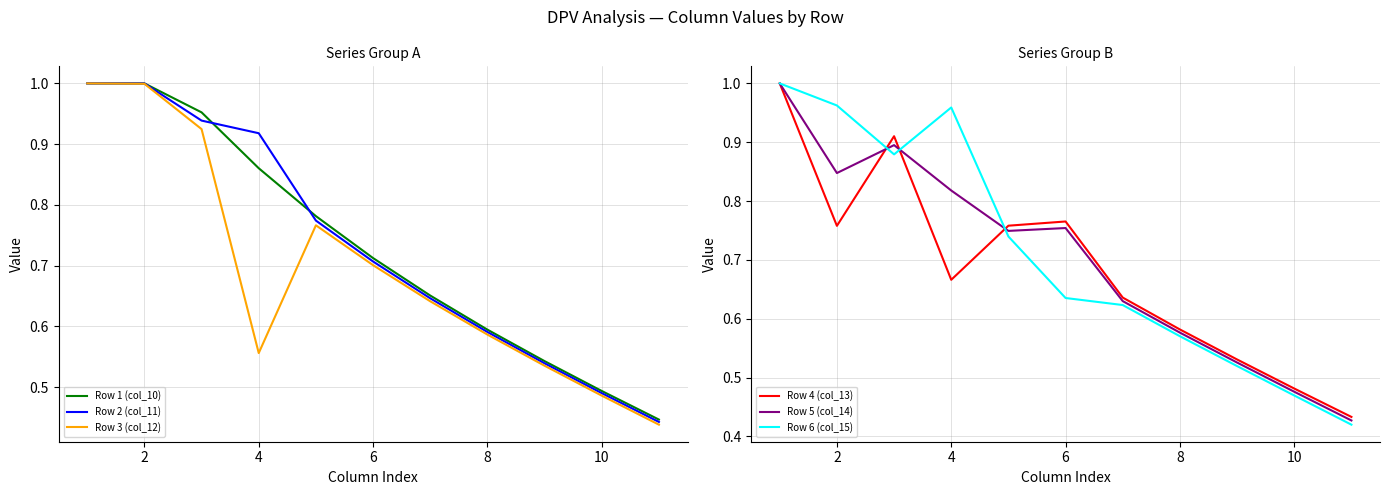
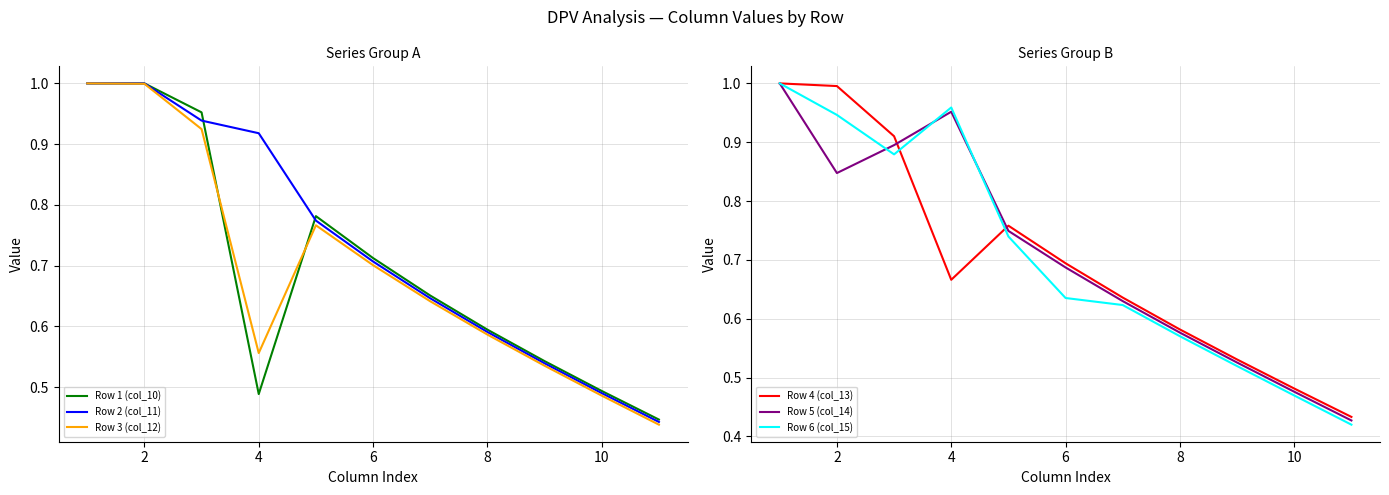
  {
    "Series Group A": {
      "Row 1 (col_10)": {
-       "4": 0.86,
+       "4": 0.49,
        "6": 0.71
      },
      "Row 2 (col_11)": {
        "4": 0.92,
        "6": 0.71
      },
      "Row 3 (col_12)": {
        "4": 0.56,
        "6": 0.70,
        "8": 0.59
      }
    },
    "Series Group B": {
      "Row 4 (col_13)": {
-       "2": 0.76,
+       "2": 1.00,
        "4": 0.67,
-       "6": 0.77,
+       "6": 0.69,
        "8": 0.58,
        "10": 0.48
      },
      "Row 5 (col_14)": {
        "2": 0.85,
-       "4": 0.82,
-       "6": 0.75,
+       "4": 0.95,
+       "6": 0.69,
        "8": 0.58,
        "10": 0.48
      },
      "Row 6 (col_15)": {
-       "2": 0.96,
+       "2": 0.95,
        "4": 0.96,
        "6": 0.64,
        "8": 0.57,
        "10": 0.47
      }
    }
  }
